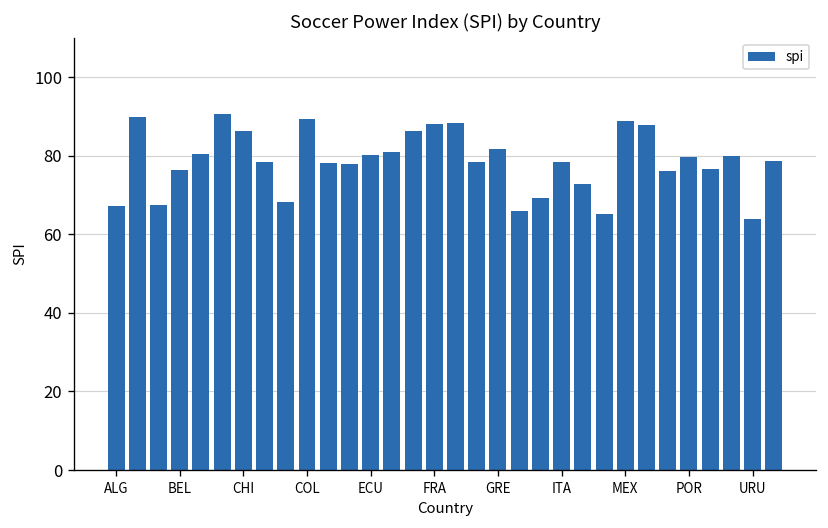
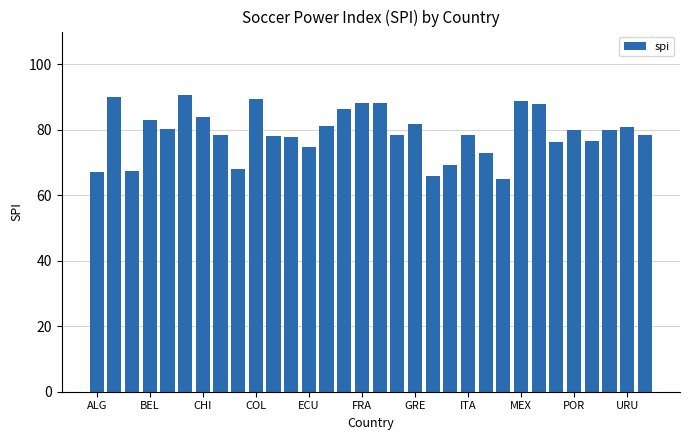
  {
    "ALG": 67,
-   "BEL": 76,
-   "CHI": 86,
+   "BEL": 83,
+   "CHI": 84,
    "COL": 89,
-   "ECU": 80,
+   "ECU": 75,
    "FRA": 88,
    "GRE": 82,
    "ITA": 78,
    "MEX": 89,
    "POR": 80,
-   "URU": 64
+   "URU": 81
  }
